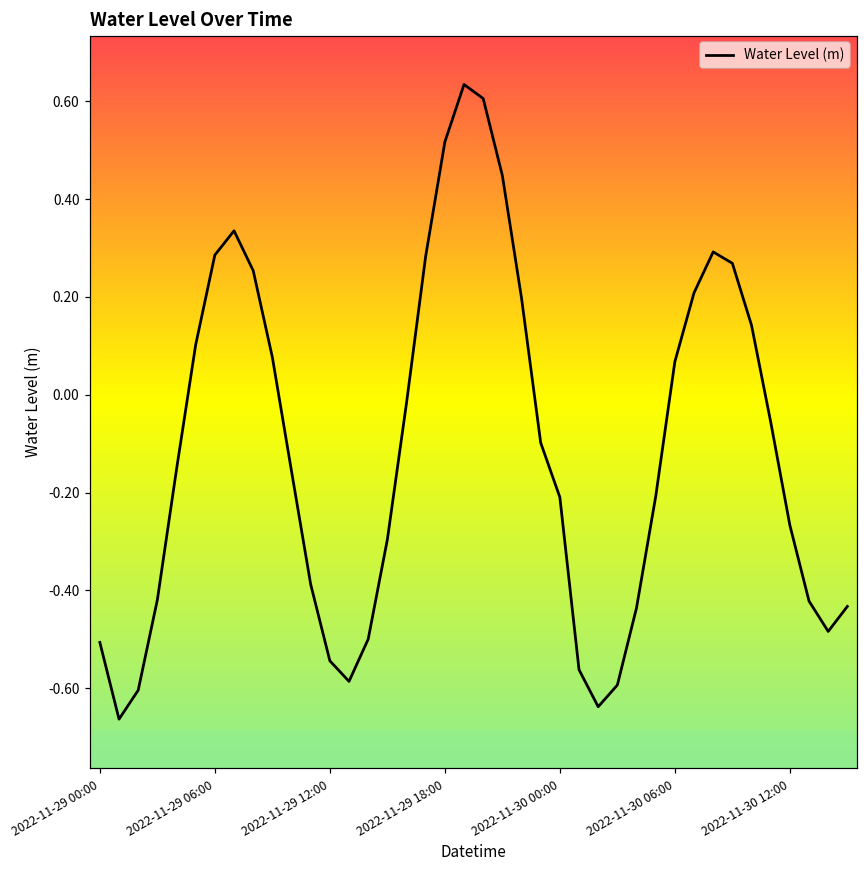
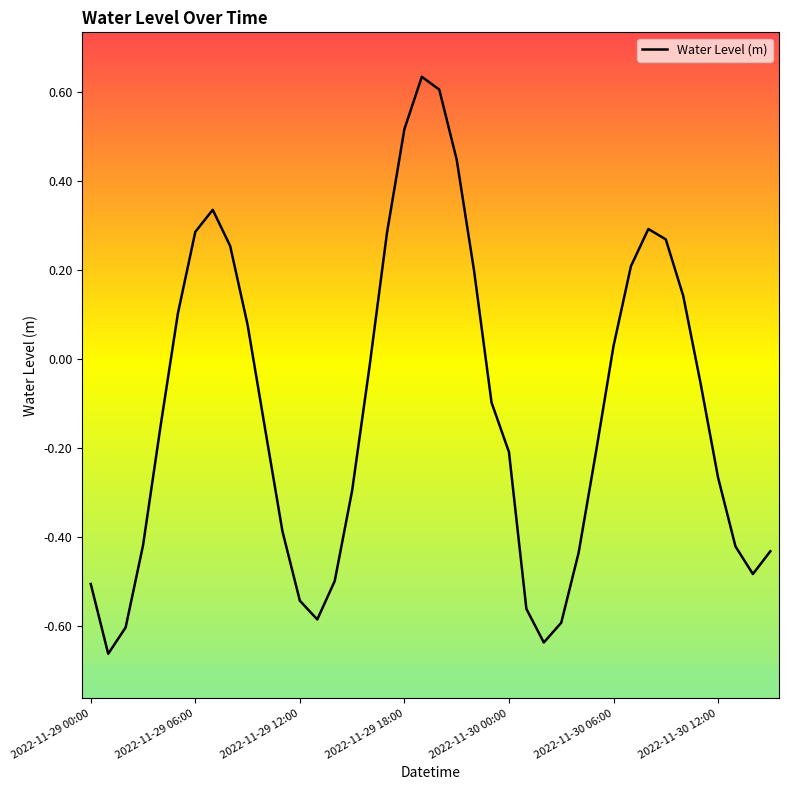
  {
    "2022-11-29 00:00": -0.51,
    "2022-11-29 06:00": 0.29,
    "2022-11-29 12:00": -0.54,
    "2022-11-29 18:00": 0.52,
    "2022-11-30 00:00": -0.21,
-   "2022-11-30 06:00": 0.07,
+   "2022-11-30 06:00": 0.03,
    "2022-11-30 12:00": -0.27
  }
